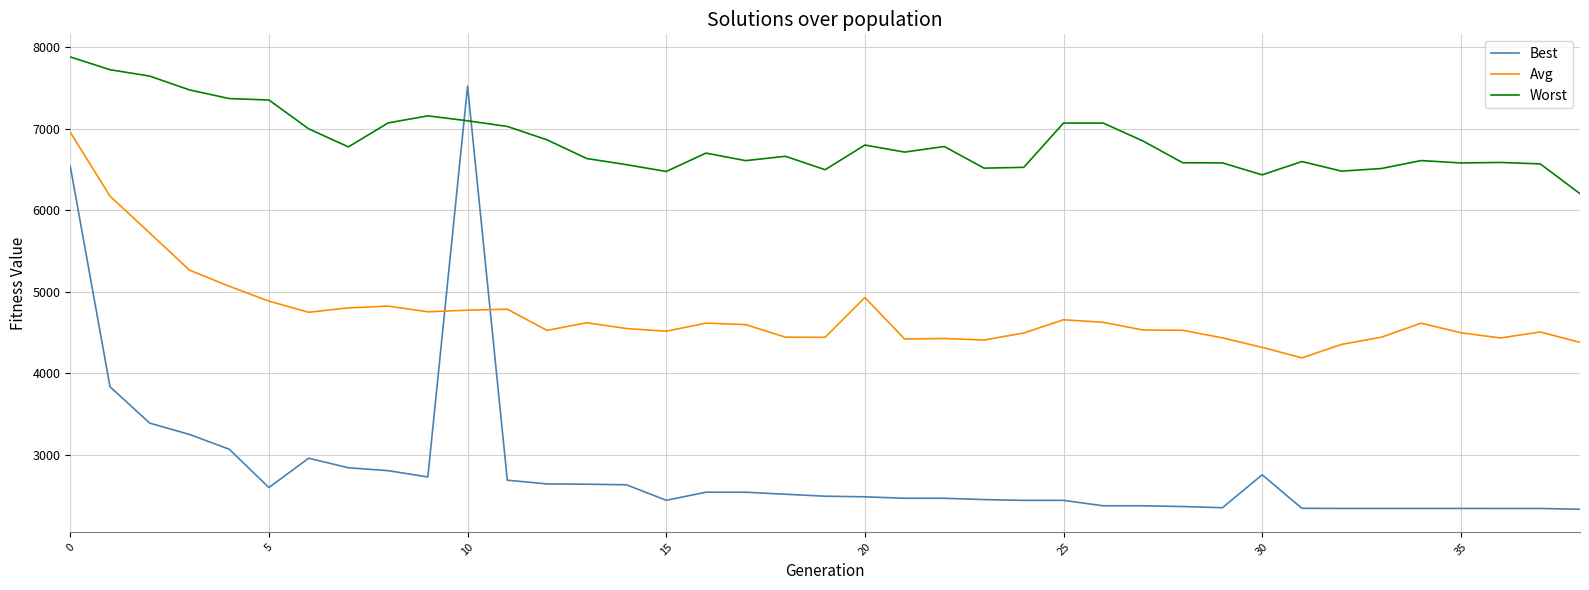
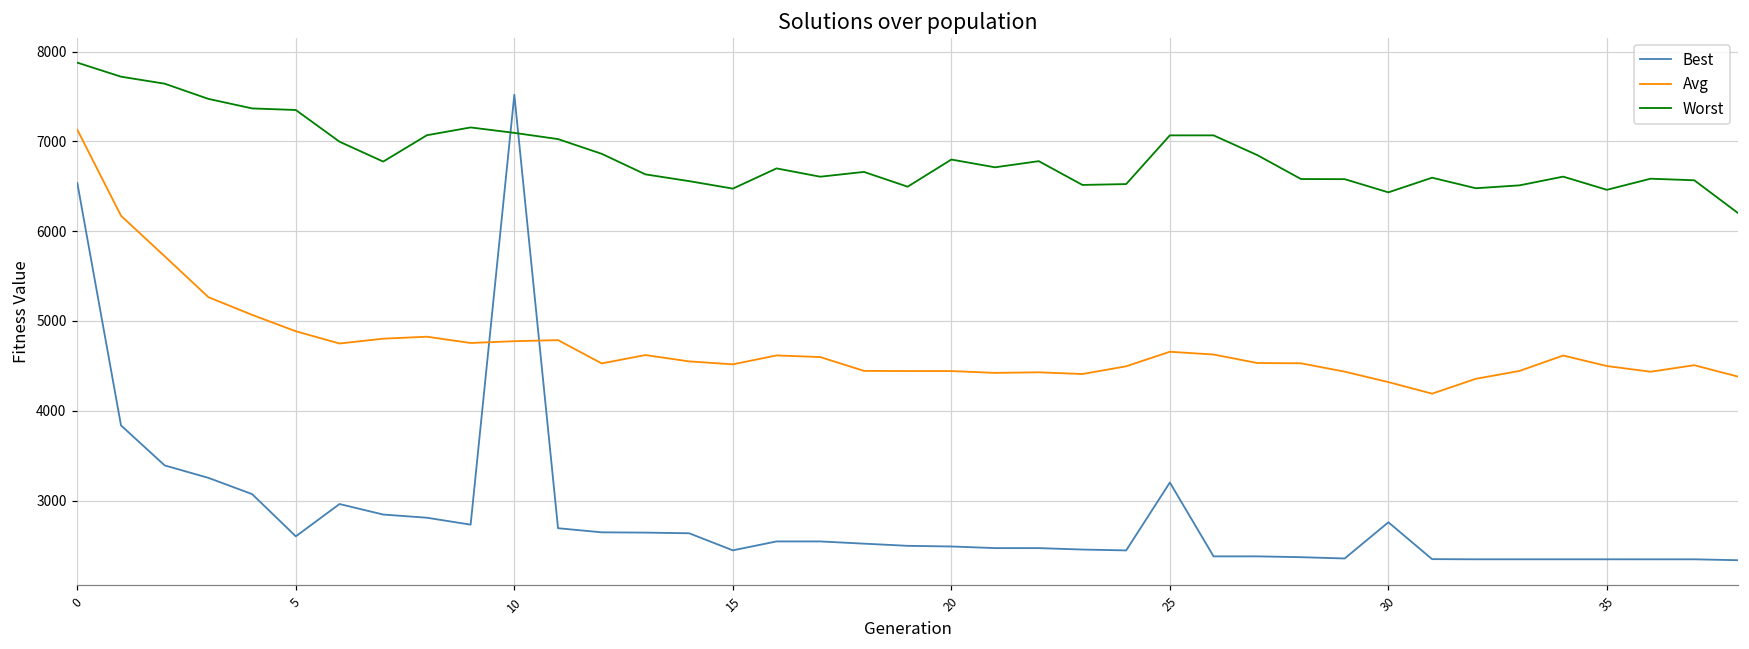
  {
    "Best": {
      "0": 6500,
      "5": 2600,
      "10": 7500,
      "15": 2400,
      "20": 2500,
-     "25": 2400,
+     "25": 3200,
      "30": 2800,
      "35": 2300
    },
    "Avg": {
-     "0": 7000,
+     "0": 7100,
      "5": 4900,
      "10": 4800,
      "15": 4500,
-     "20": 4900,
+     "20": 4400,
      "25": 4700,
      "30": 4300,
      "35": 4500
    },
    "Worst": {
      "0": 7900,
      "5": 7400,
      "10": 7100,
      "15": 6500,
      "20": 6800,
      "25": 7100,
      "30": 6400,
-     "35": 6600
+     "35": 6500
    }
  }
